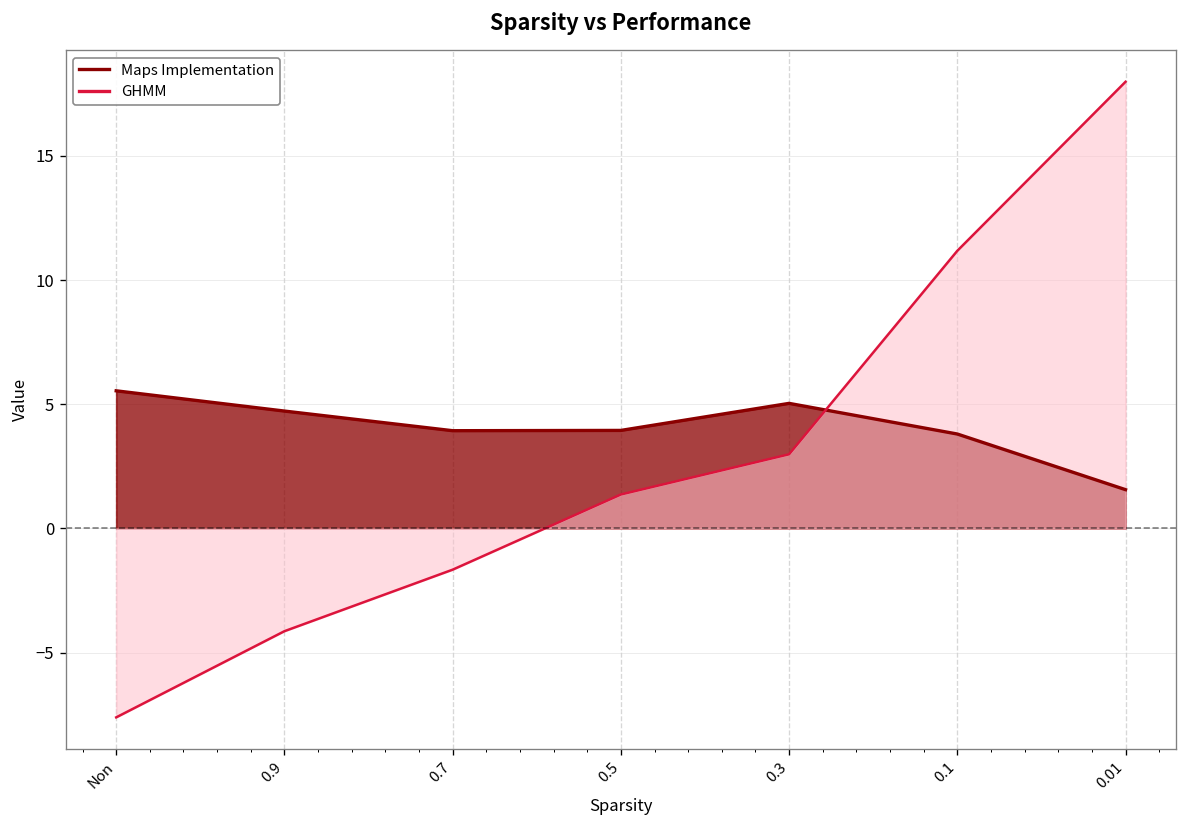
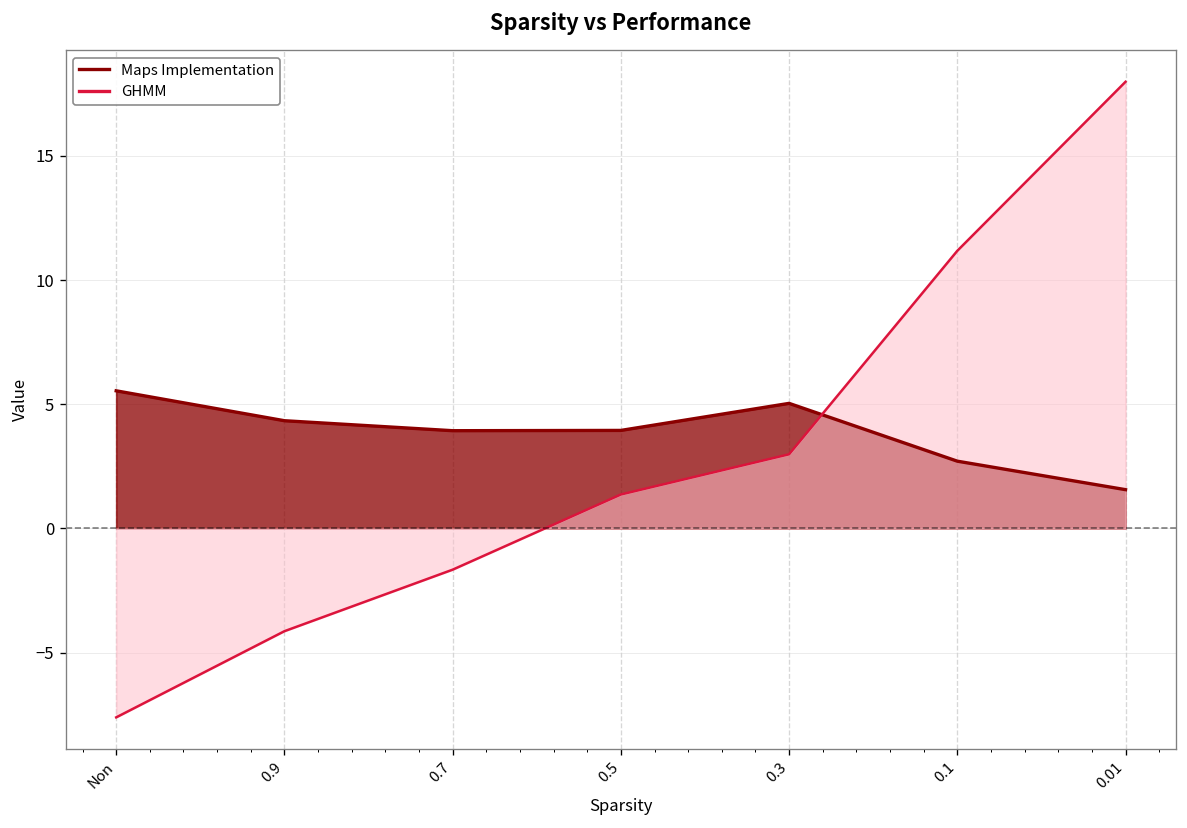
  {
    "Maps Implementation": {
      "Non": 5.5,
-     "0.9": 4.7,
+     "0.9": 4.3,
      "0.7": 3.9,
      "0.5": 3.9,
      "0.3": 5.0,
-     "0.1": 3.8,
+     "0.1": 2.7,
      "0.01": 1.6
    }
  }
